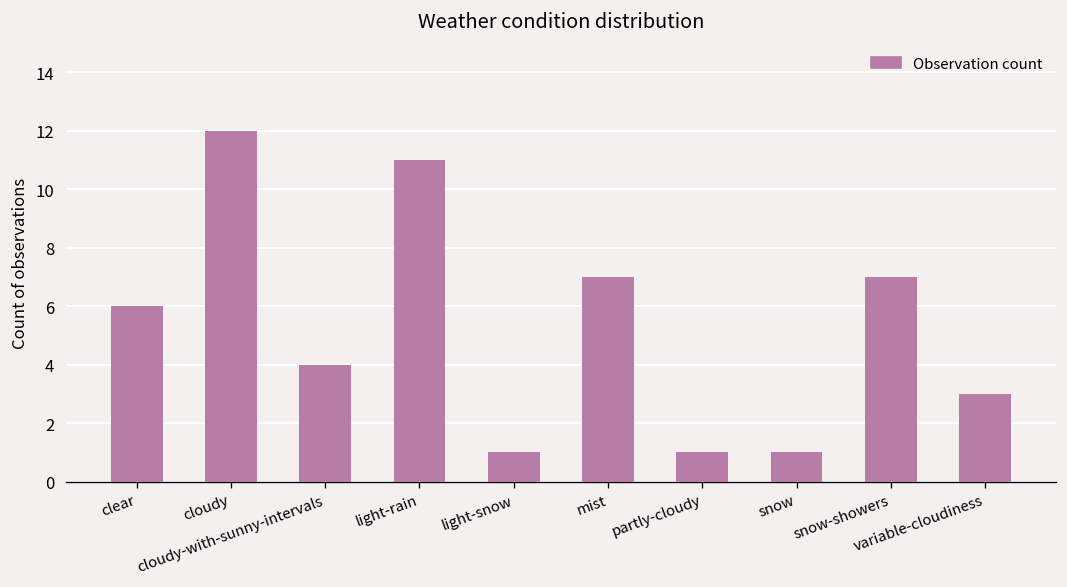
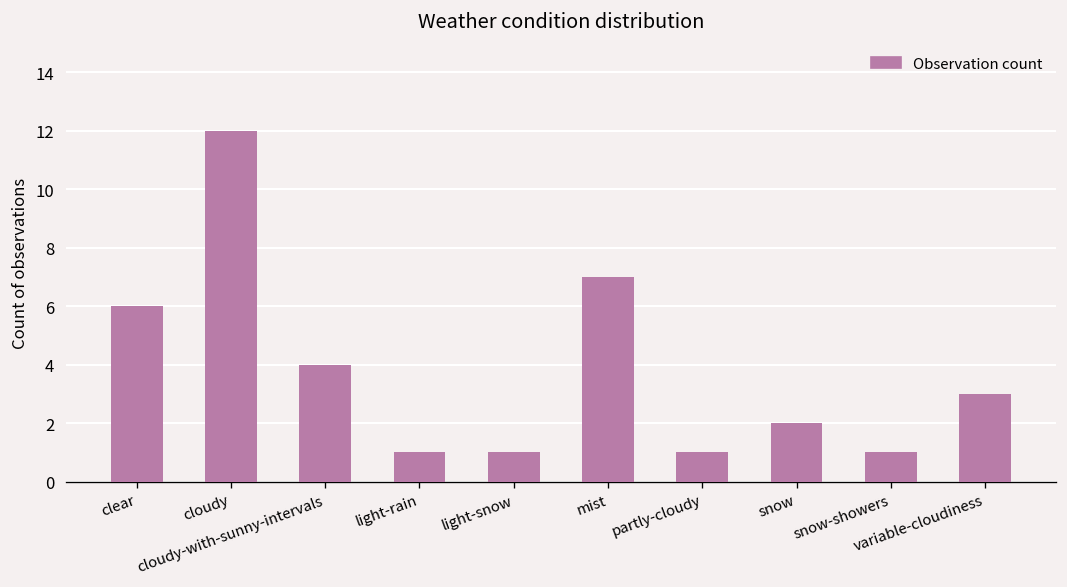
  {
    "clear": 6,
    "cloudy": 12,
    "cloudy-with-sunny-intervals": 4,
-   "light-rain": 11,
+   "light-rain": 1,
    "light-snow": 1,
    "mist": 7,
    "partly-cloudy": 1,
-   "snow": 1,
-   "snow-showers": 7,
+   "snow": 2,
+   "snow-showers": 1,
    "variable-cloudiness": 3
  }
